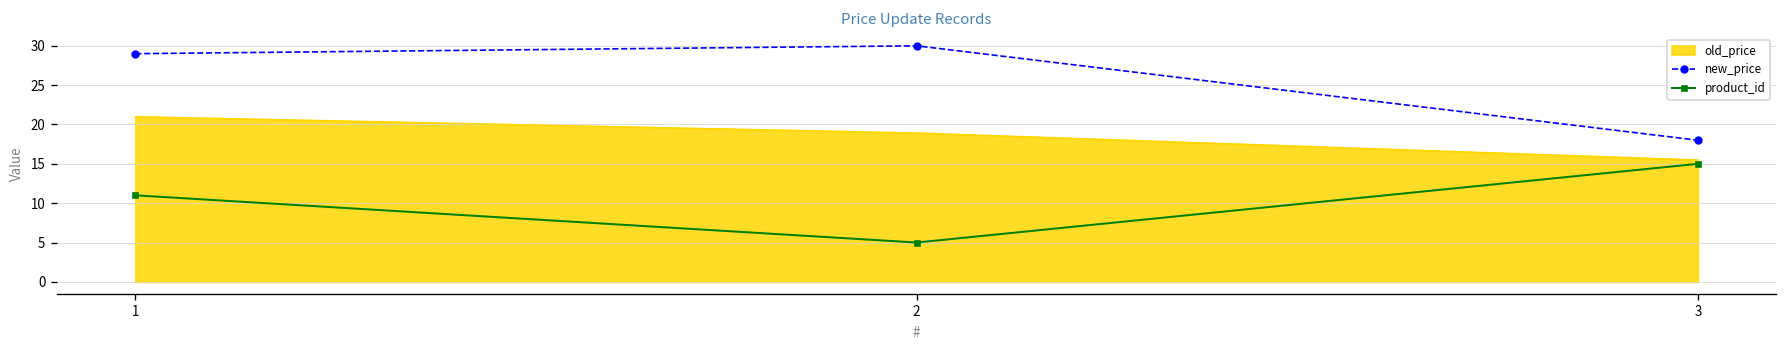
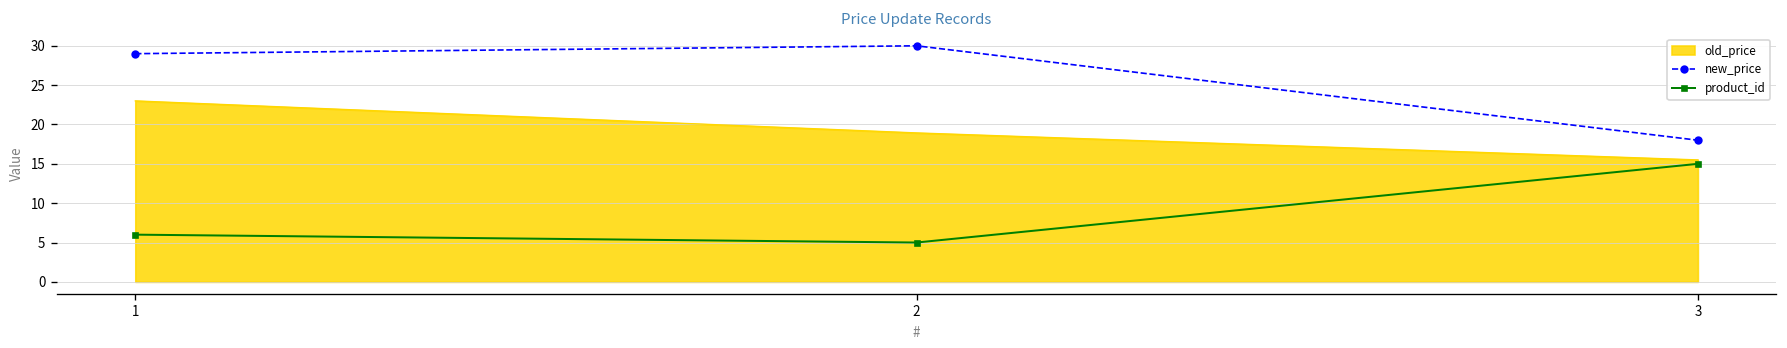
  {
    "old_price": {
-     "1": 21,
+     "1": 23,
      "2": 19,
      "3": 16
    },
    "new_price": {
      "1": 29,
      "2": 30,
      "3": 18
    },
    "product_id": {
-     "1": 11,
+     "1": 6,
      "2": 5,
      "3": 15
    }
  }
